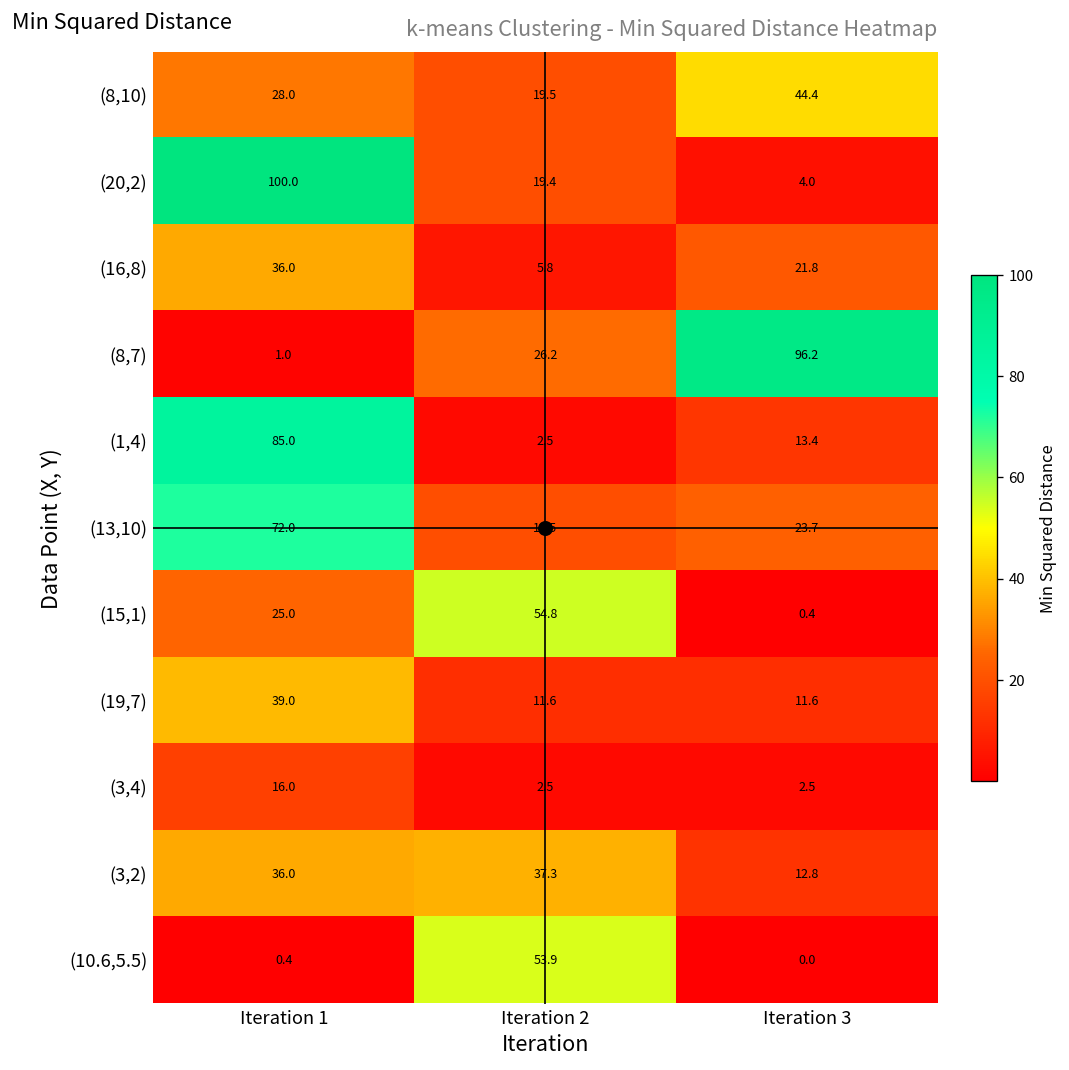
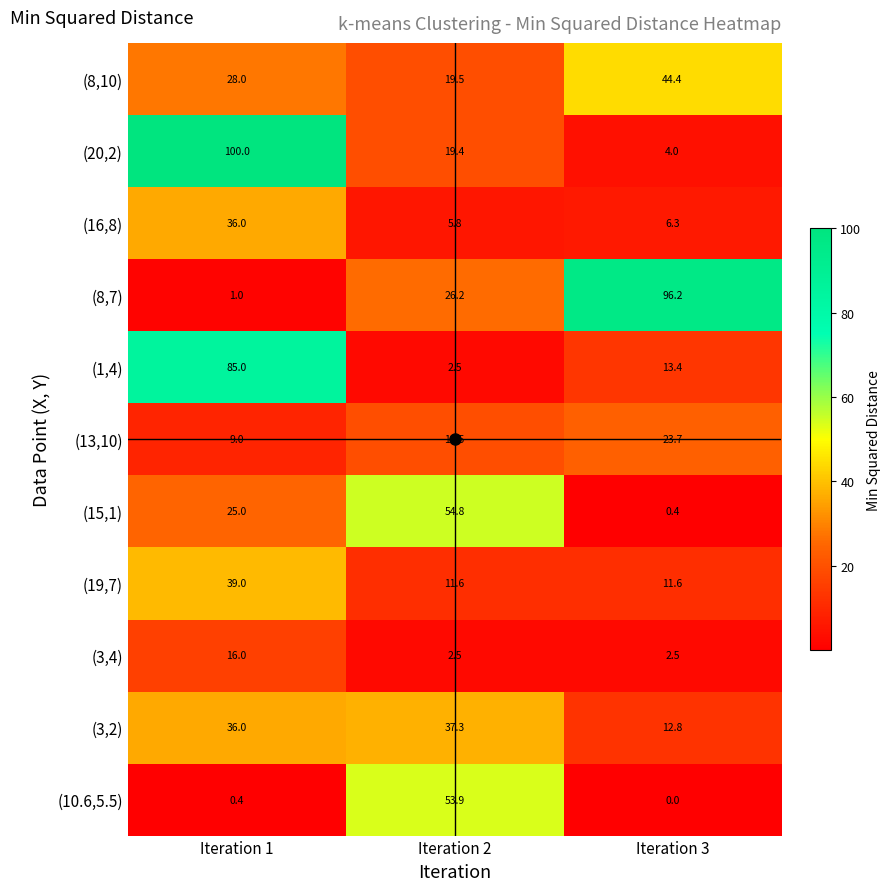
  {
    "(8,10)": {
      "Iteration 1": 28.0,
      "Iteration 2": 19.5,
      "Iteration 3": 44.4
    },
    "(20,2)": {
      "Iteration 1": 100.0,
      "Iteration 2": 19.4,
      "Iteration 3": 4.0
    },
    "(16,8)": {
      "Iteration 1": 36.0,
      "Iteration 2": 5.8,
-     "Iteration 3": 21.8
+     "Iteration 3": 6.3
    },
    "(8,7)": {
      "Iteration 1": 1.0,
      "Iteration 2": 26.2,
      "Iteration 3": 96.2
    },
    "(1,4)": {
      "Iteration 1": 85.0,
      "Iteration 2": 2.5,
      "Iteration 3": 13.4
    },
    "(13,10)": {
-     "Iteration 1": 72.0,
+     "Iteration 1": 9.0,
      "Iteration 3": 23.7
    },
    "(15,1)": {
      "Iteration 1": 25.0,
      "Iteration 2": 54.8,
      "Iteration 3": 0.4
    },
    "(19,7)": {
      "Iteration 1": 39.0,
      "Iteration 2": 11.6,
      "Iteration 3": 11.6
    },
    "(3,4)": {
      "Iteration 1": 16.0,
      "Iteration 2": 2.5,
      "Iteration 3": 2.5
    },
    "(3,2)": {
      "Iteration 1": 36.0,
      "Iteration 2": 37.3,
      "Iteration 3": 12.8
    },
    "(10.6,5.5)": {
      "Iteration 1": 0.4,
      "Iteration 2": 53.9,
      "Iteration 3": 0.0
    }
  }
